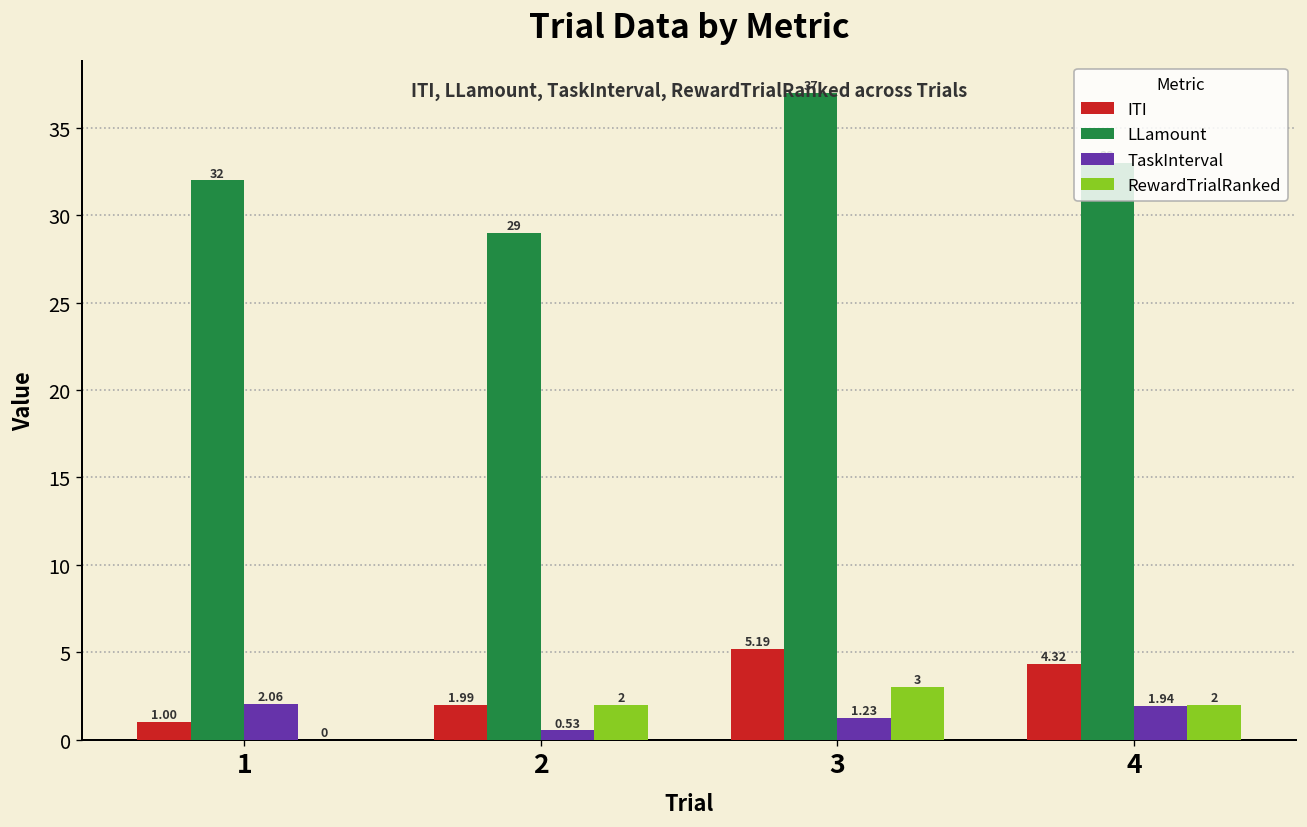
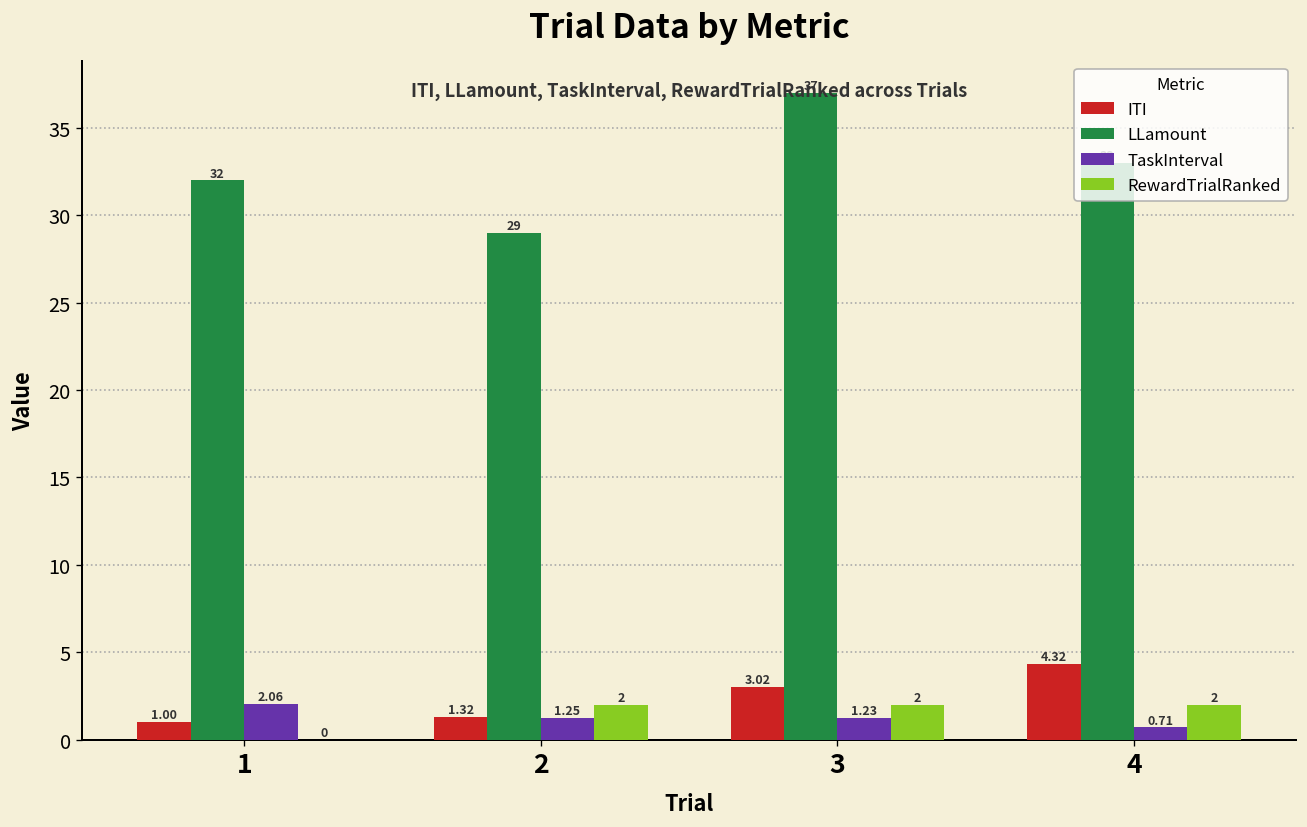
  {
    "ITI": {
      "1": 1.00,
-     "2": 1.99,
-     "3": 5.19,
+     "2": 1.32,
+     "3": 3.02,
      "4": 4.32
    },
    "LLamount": {
      "1": 32,
      "2": 29
    },
    "TaskInterval": {
      "1": 2.06,
-     "2": 0.53,
+     "2": 1.25,
      "3": 1.23,
-     "4": 1.94
+     "4": 0.71
    },
    "RewardTrialRanked": {
      "1": 0,
      "2": 2,
-     "3": 3,
+     "3": 2,
      "4": 2
    }
  }
